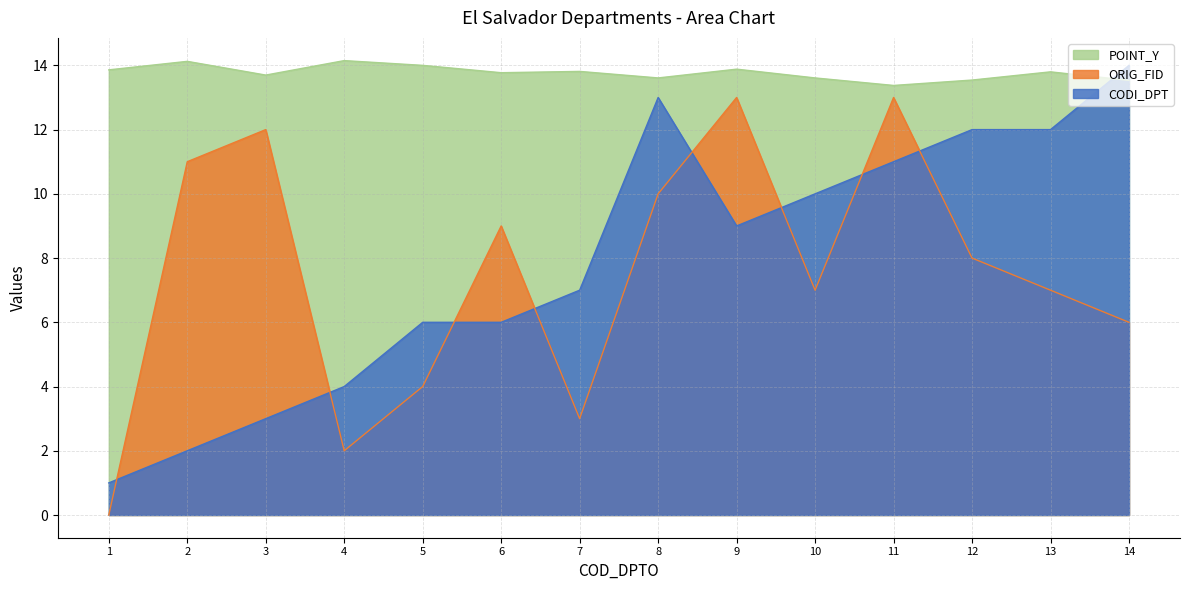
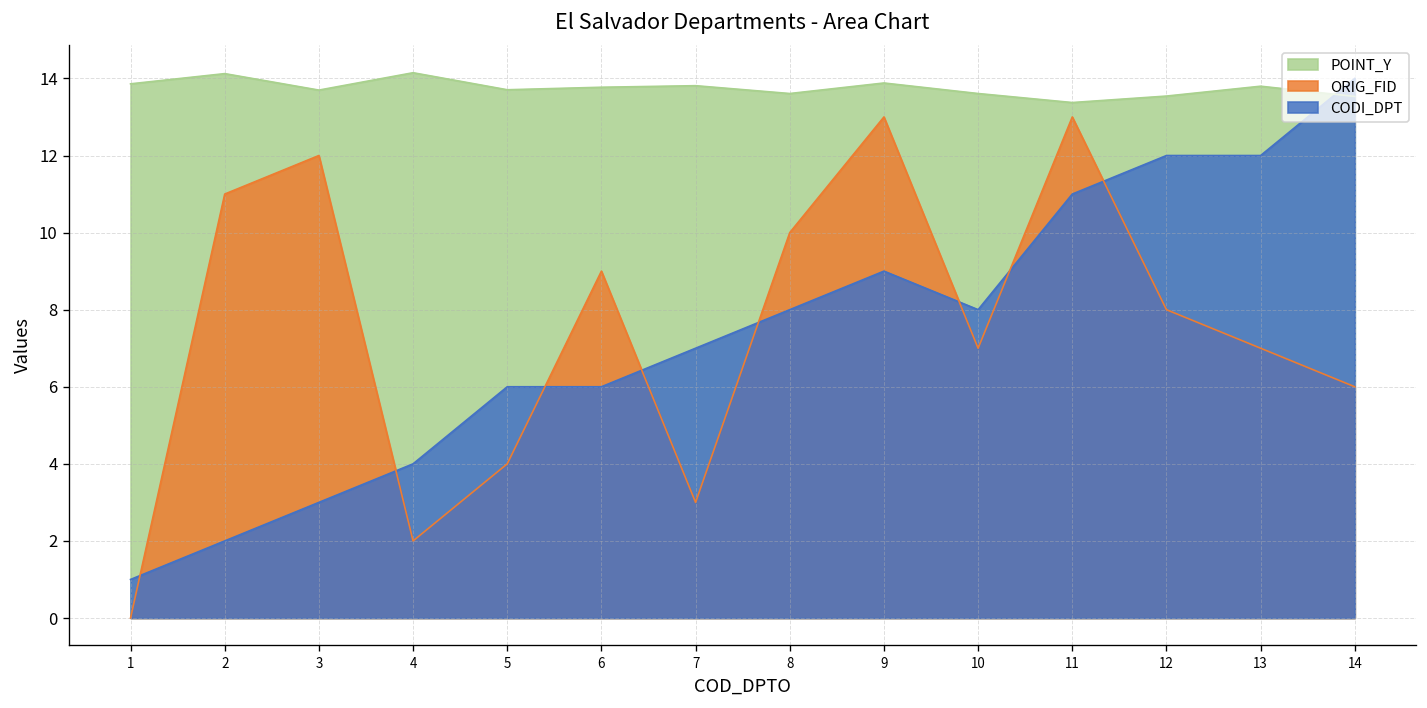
  {
    "POINT_Y": {
      "1": 13.9,
      "2": 14.1,
      "3": 13.7,
      "4": 14.1,
-     "5": 14.0,
+     "5": 13.7,
      "6": 13.8,
      "7": 13.8,
      "8": 13.6,
      "9": 13.9,
      "10": 13.6,
      "11": 13.4,
      "12": 13.5,
      "13": 13.8
    },
    "ORIG_FID": {
      "1": 0.0,
      "2": 11.0,
      "3": 12.0,
      "4": 2.0,
      "5": 4.0,
      "6": 9.0,
      "7": 3.0,
      "8": 10.0,
      "9": 13.0,
      "10": 7.0,
      "11": 13.0,
      "12": 8.0,
      "13": 7.0,
      "14": 6.0
    },
    "CODI_DPT": {
      "1": 1,
      "2": 2,
      "3": 3,
      "4": 4,
      "5": 6,
      "6": 6,
      "7": 7,
-     "8": 13,
+     "8": 8,
      "9": 9,
-     "10": 10,
+     "10": 8,
      "11": 11,
      "12": 12,
      "13": 12
    }
  }
